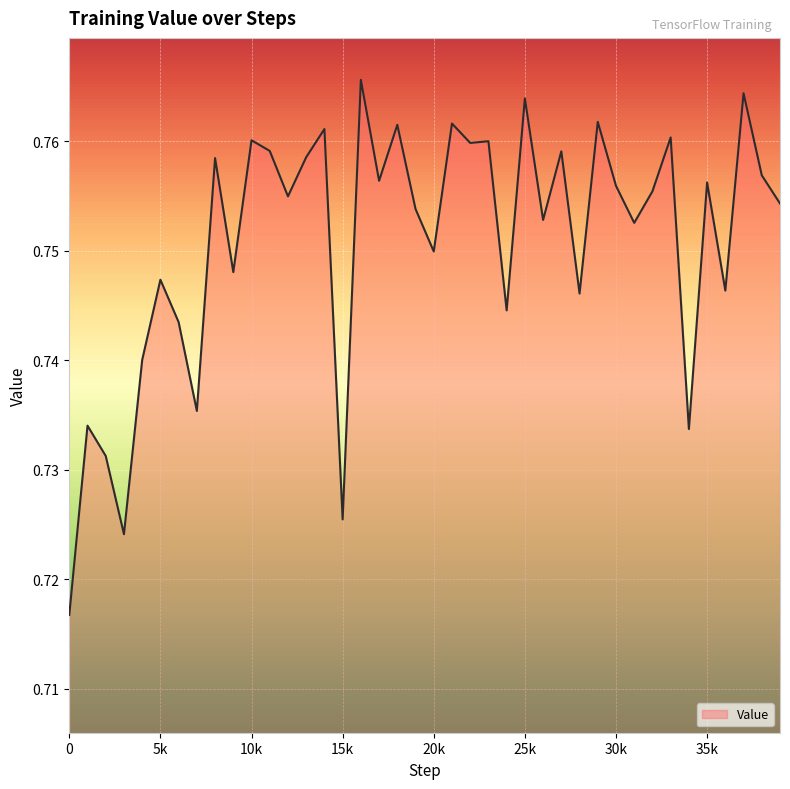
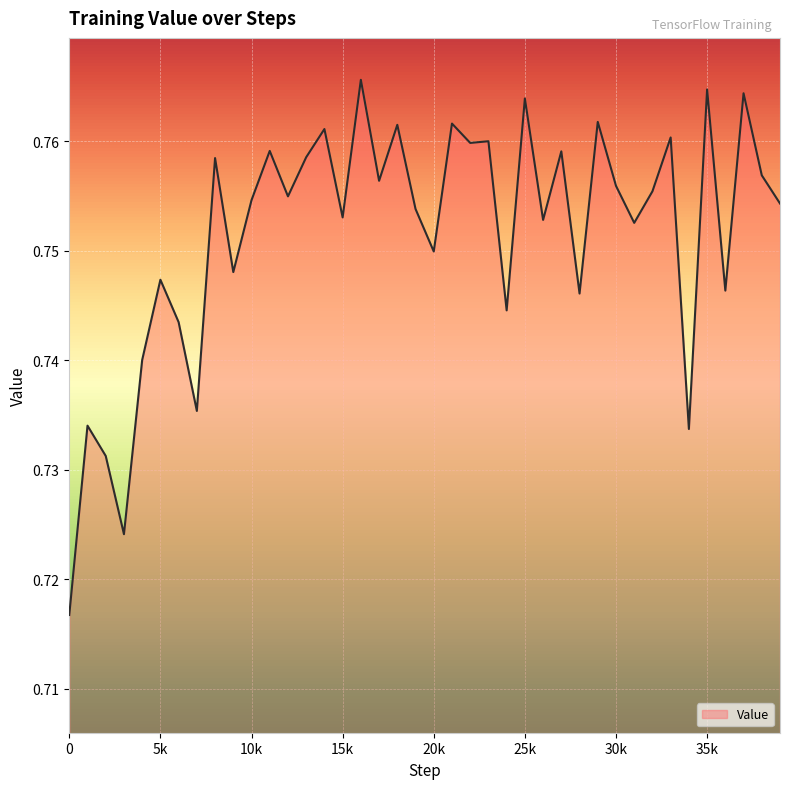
  {
    "0": 0.7167,
    "5k": 0.7473,
-   "10k": 0.7601,
-   "15k": 0.7255,
+   "10k": 0.7546,
+   "15k": 0.7530,
    "20k": 0.7499,
    "25k": 0.7639,
    "30k": 0.7559,
-   "35k": 0.7562
+   "35k": 0.7647
  }
